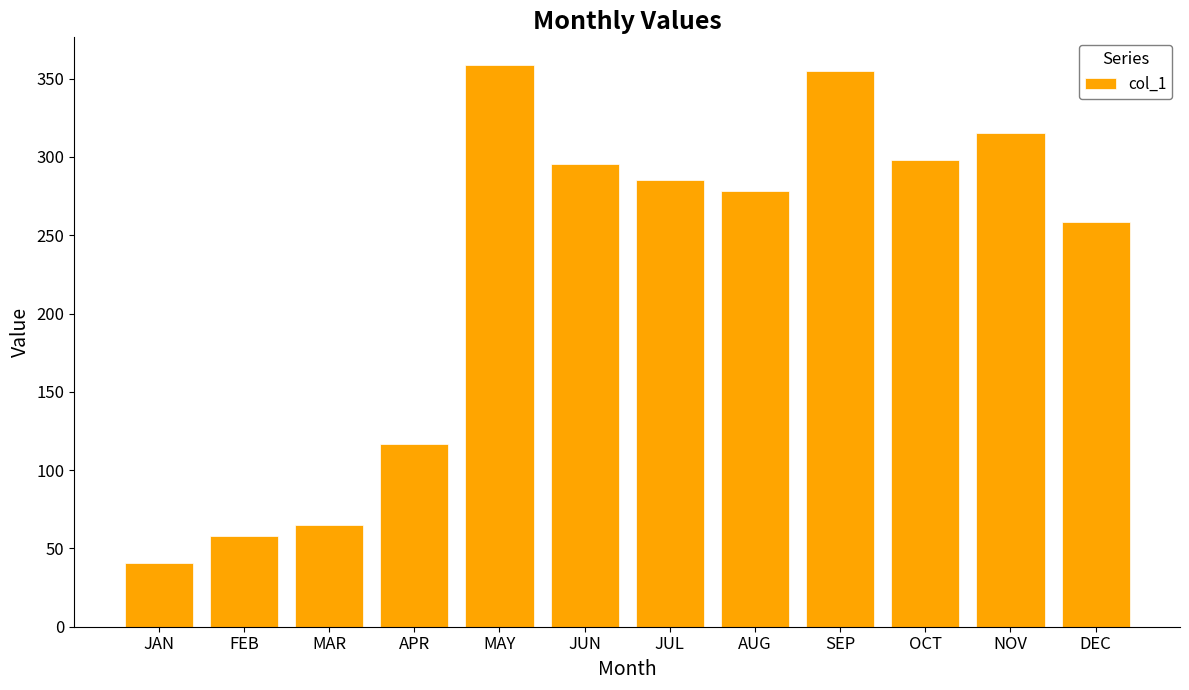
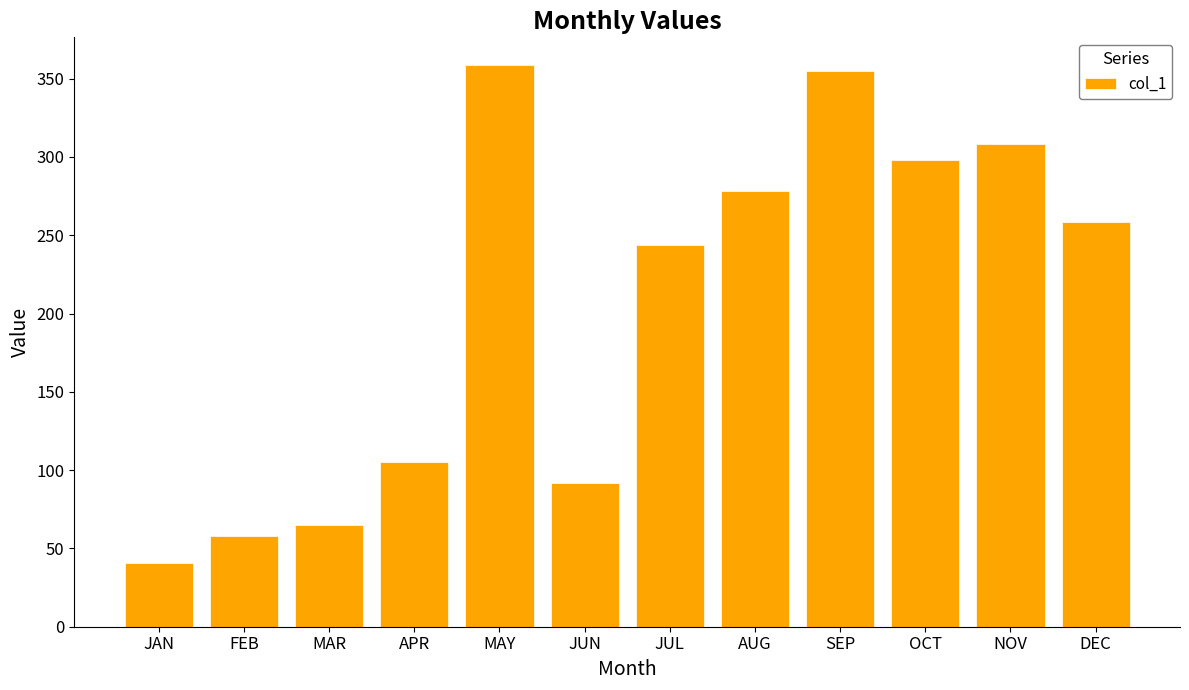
  {
    "JAN": 41,
    "FEB": 58,
    "MAR": 65,
-   "APR": 117,
+   "APR": 105,
    "MAY": 359,
-   "JUN": 296,
-   "JUL": 285,
+   "JUN": 92,
+   "JUL": 244,
    "AUG": 278,
    "SEP": 355,
    "OCT": 298,
-   "NOV": 315,
+   "NOV": 308,
    "DEC": 258
  }
